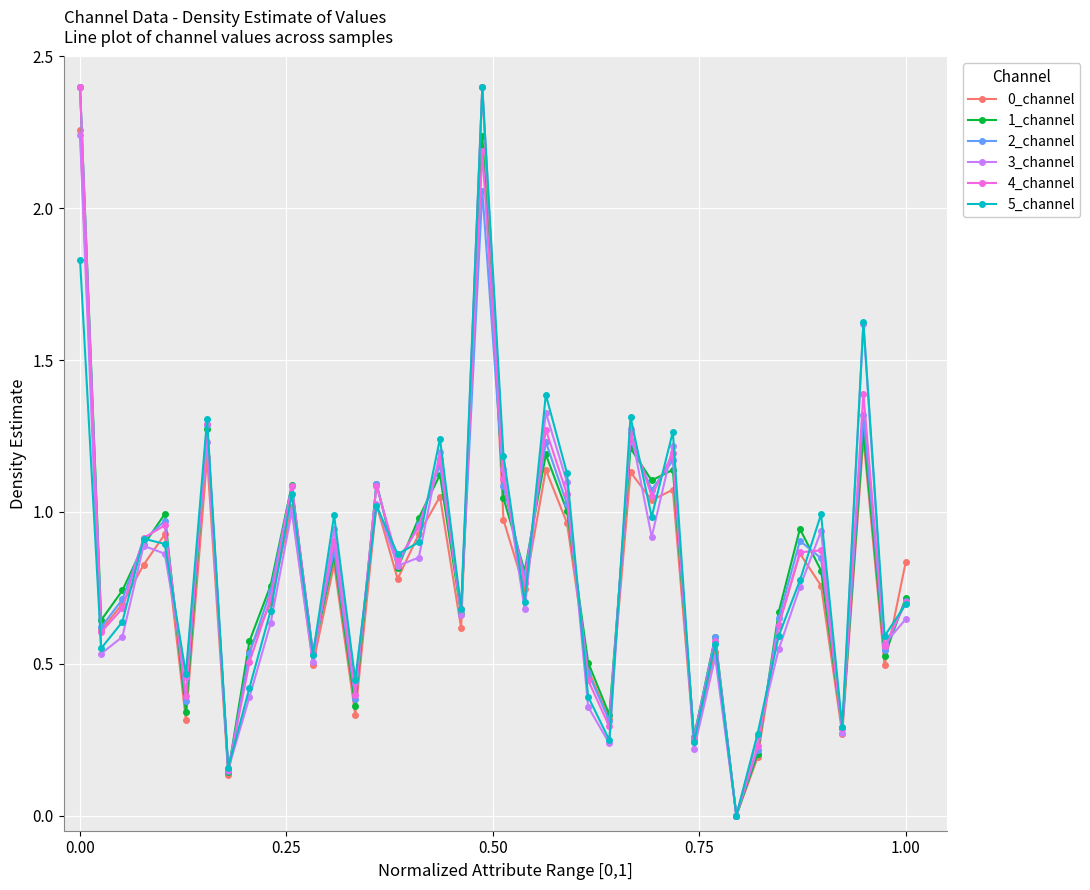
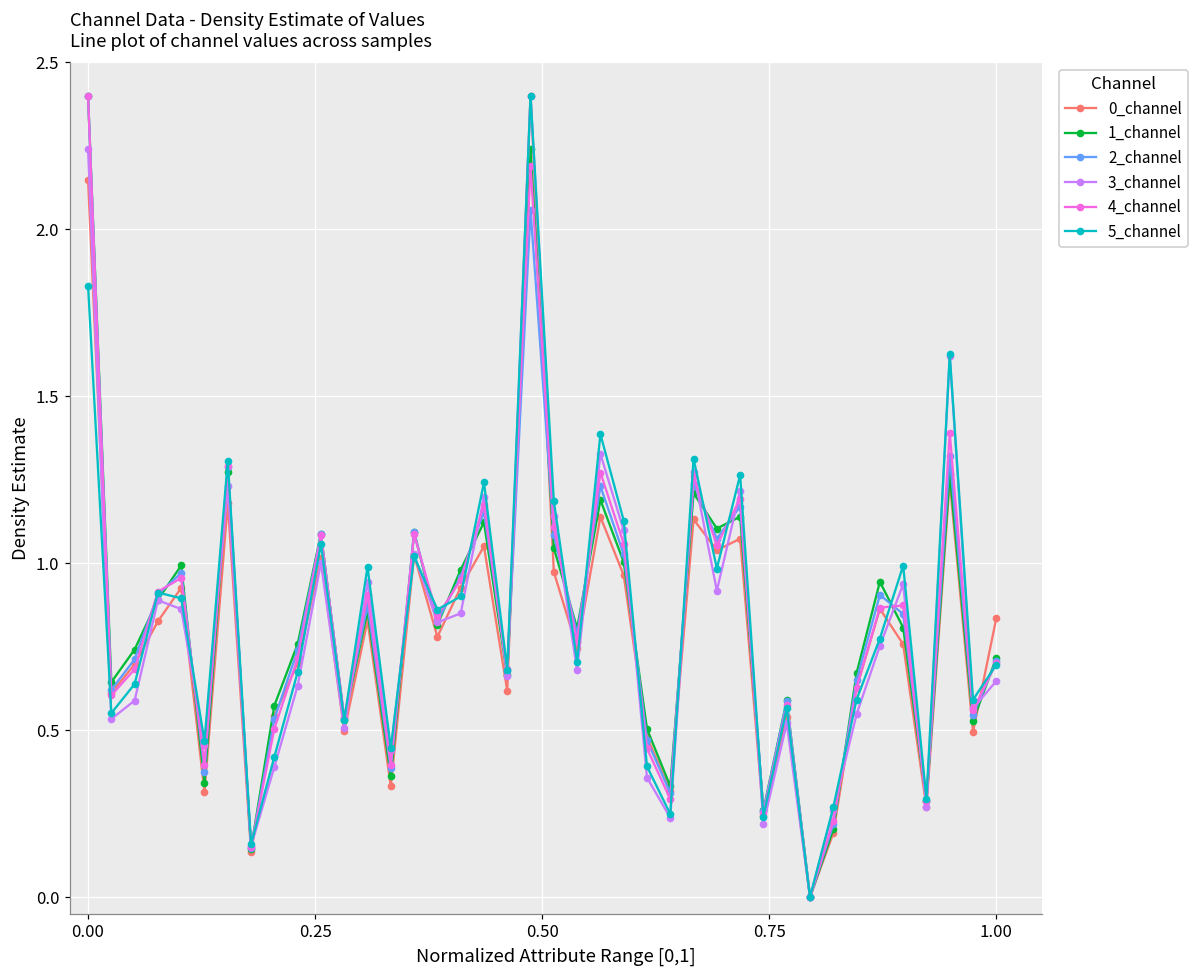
  {
    "0_channel": {
-     "0.00": 2.26,
+     "0.00": 2.15,
      "1.00": 0.84
    },
    "1_channel": {
      "1.00": 0.72
    },
    "5_channel": {
      "0.00": 1.83
    }
  }
